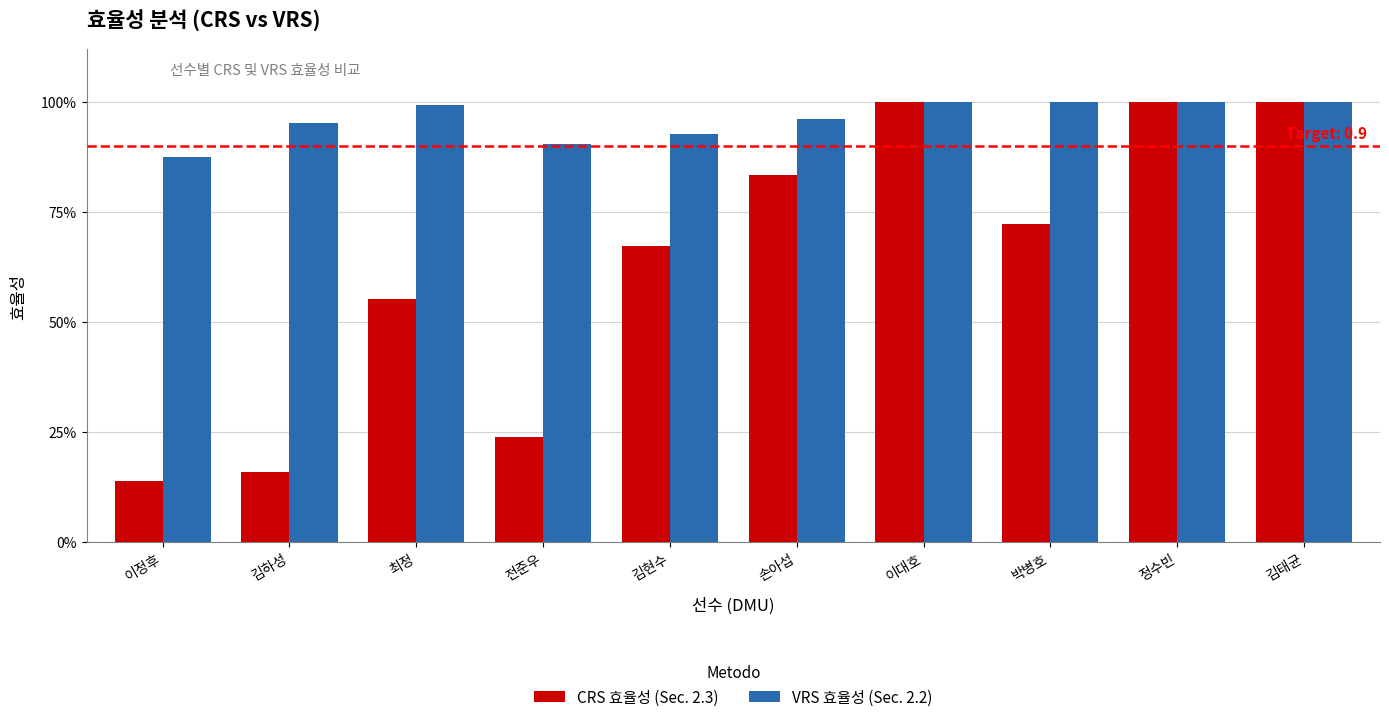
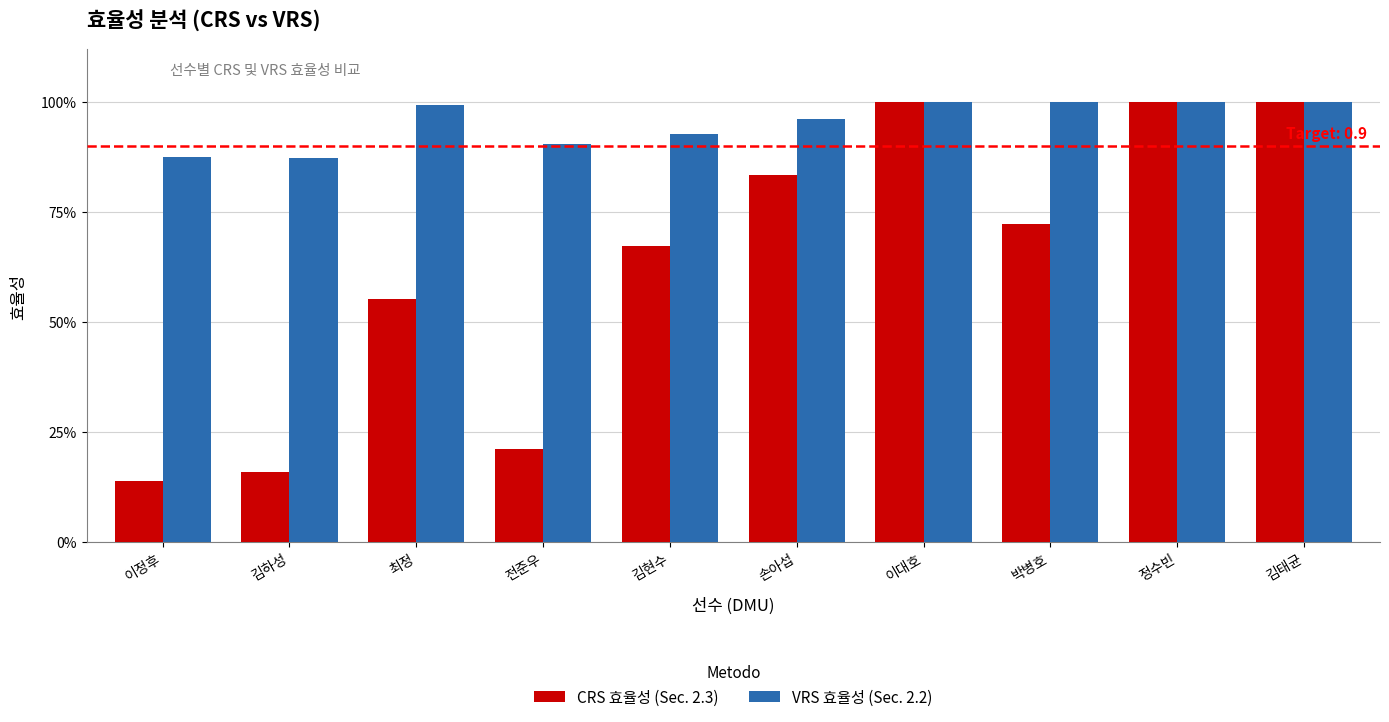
  {
    "CRS 효율성 (Sec. 2.3)": {
      "이정후": "14%",
      "김하성": "16%",
      "최정": "55%",
-     "전준우": "24%",
+     "전준우": "21%",
      "김현수": "67%",
      "손아섭": "83%",
      "이대호": "100%",
      "박병호": "72%",
      "정수빈": "100%",
      "김태균": "100%"
    },
    "VRS 효율성 (Sec. 2.2)": {
      "이정후": "87%",
-     "김하성": "95%",
+     "김하성": "87%",
      "최정": "99%",
      "전준우": "91%",
      "김현수": "93%",
      "손아섭": "96%",
      "이대호": "100%",
      "박병호": "100%",
      "정수빈": "100%"
    }
  }
